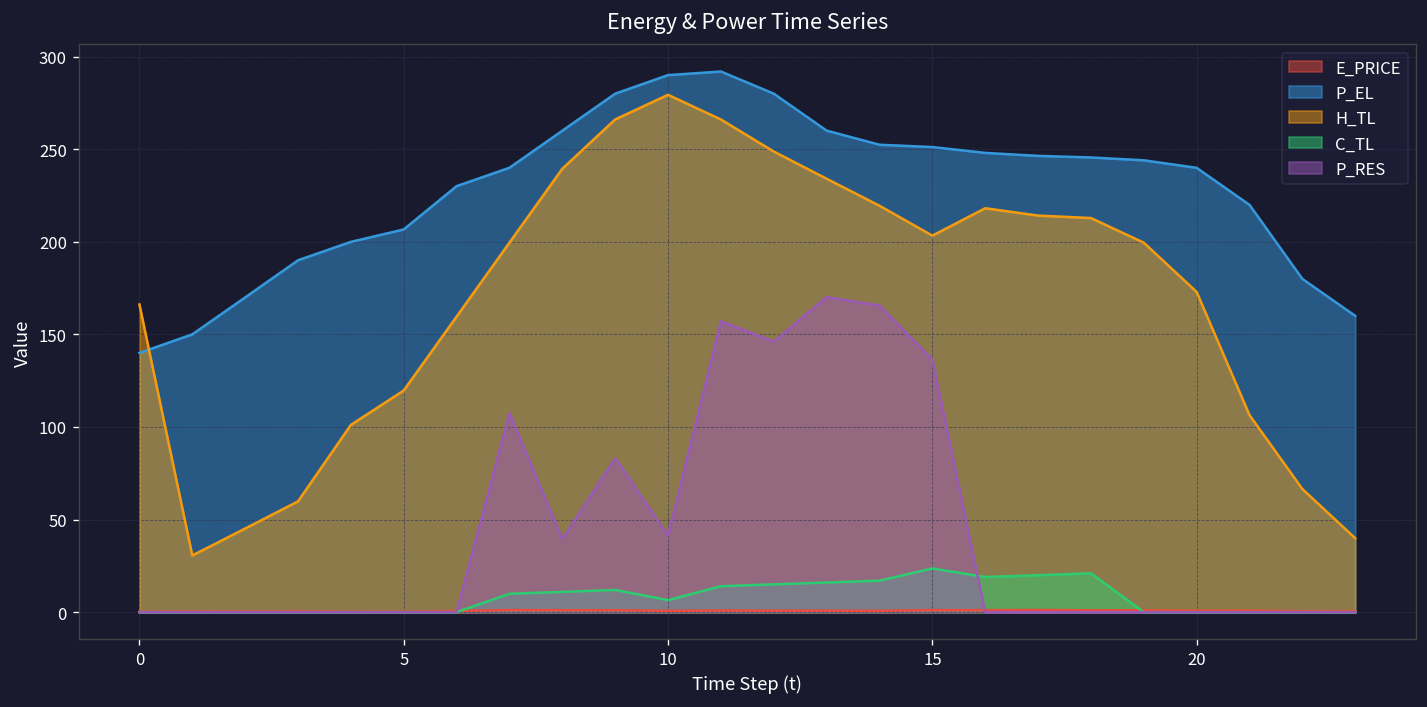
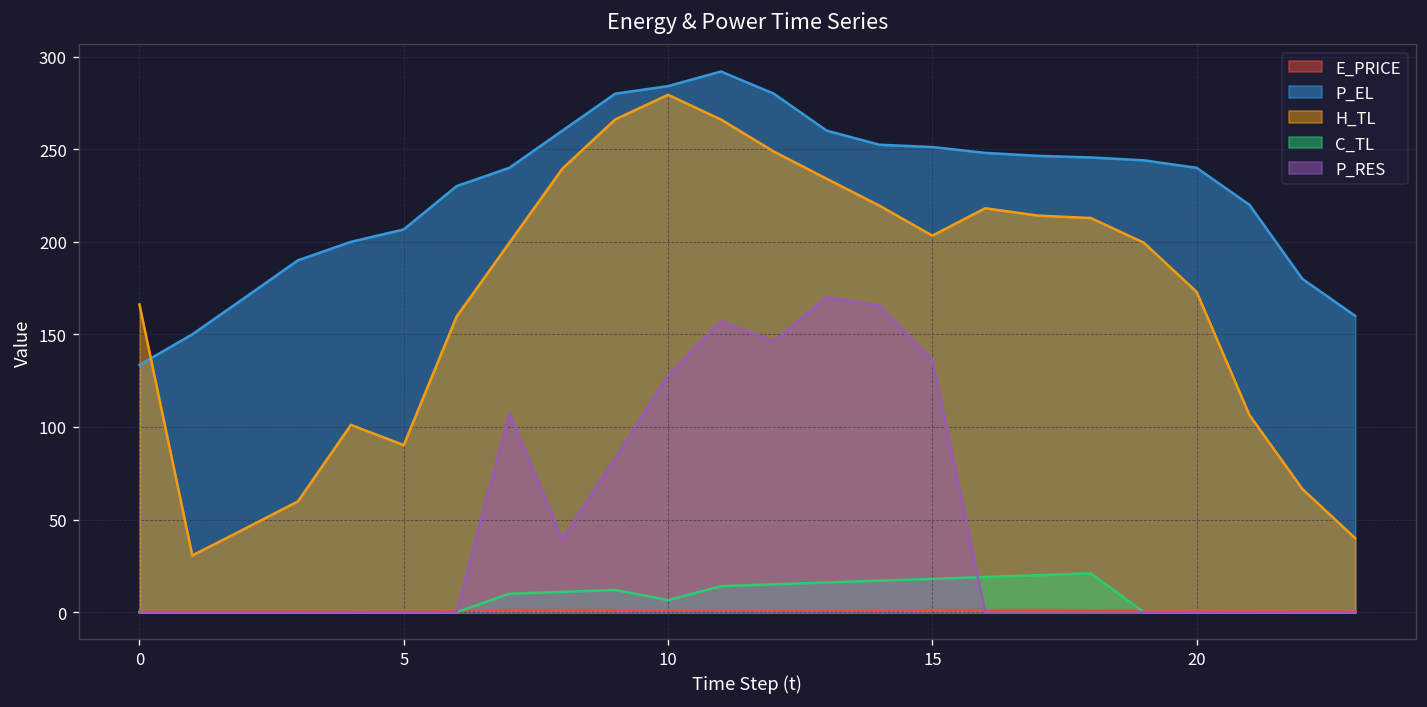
  {
    "E_PRICE": {
      "10": 1,
      "15": 1
    },
    "P_EL": {
-     "0": 140,
+     "0": 134,
      "5": 207,
-     "10": 290,
+     "10": 284,
      "15": 251,
      "20": 240
    },
    "H_TL": {
      "0": 166,
-     "5": 120,
+     "5": 90,
      "10": 279,
      "15": 203,
      "20": 173
    },
    "C_TL": {
      "10": 6,
-     "15": 24
+     "15": 18
    },
    "P_RES": {
-     "10": 42,
+     "10": 128,
      "15": 136
    }
  }
